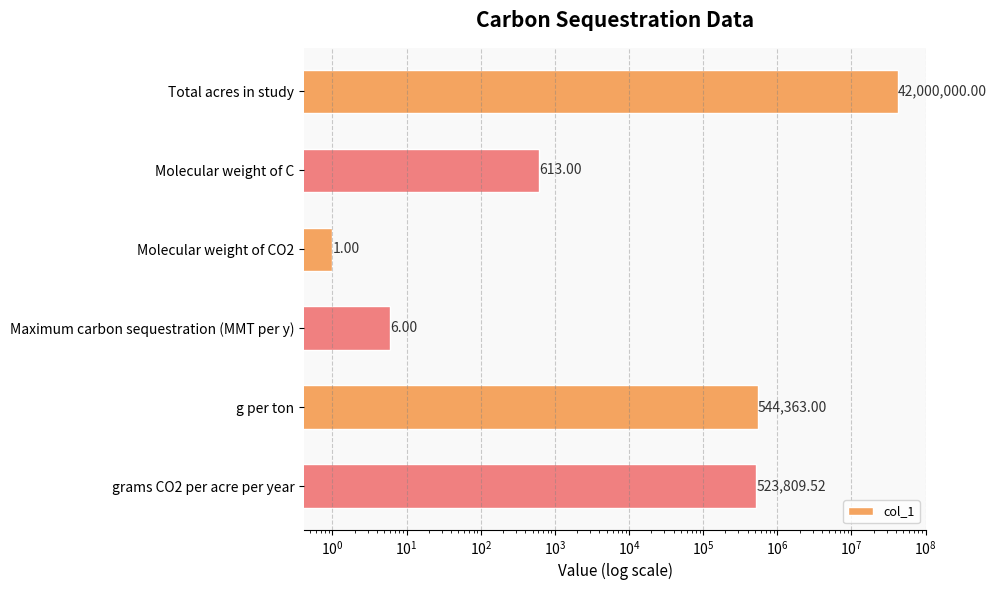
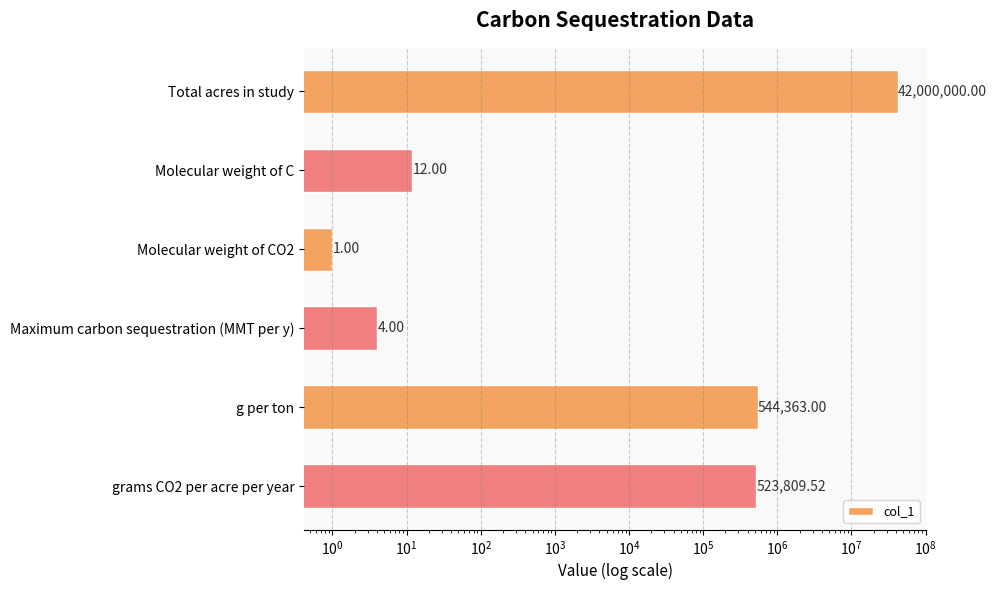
  {
    "Total acres in study": "42,000,000.00",
-   "Molecular weight of C": "613.00",
+   "Molecular weight of C": "12.00",
    "Molecular weight of CO2": "1.00",
-   "Maximum carbon sequestration (MMT per y)": "6.00",
+   "Maximum carbon sequestration (MMT per y)": "4.00",
    "g per ton": "544,363.00",
    "grams CO2 per acre per year": "523,809.52"
  }
